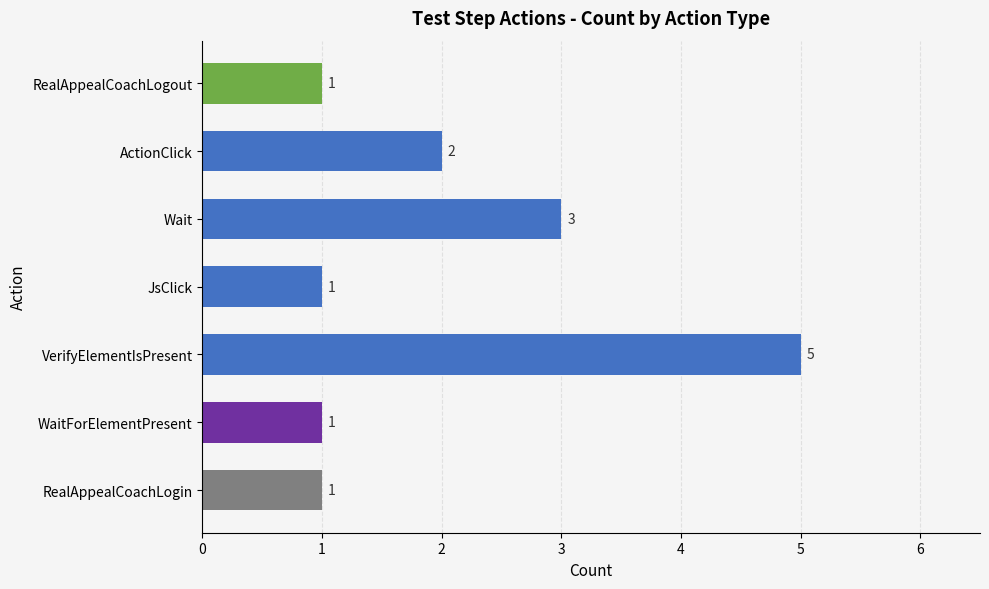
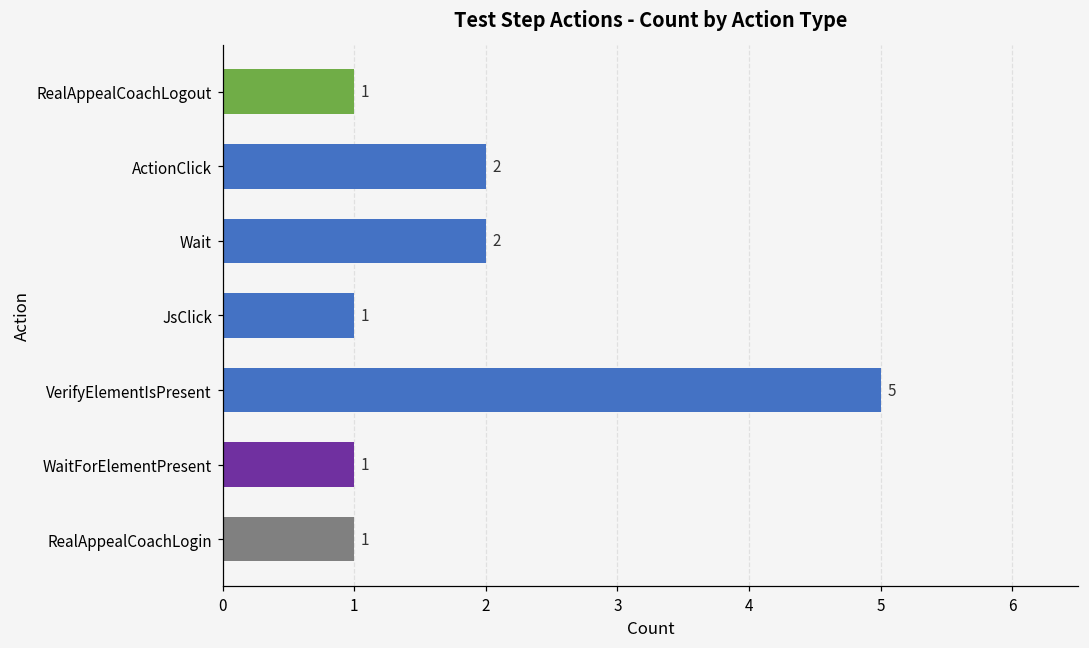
  {
    "RealAppealCoachLogout": 1,
    "ActionClick": 2,
-   "Wait": 3,
+   "Wait": 2,
    "JsClick": 1,
    "VerifyElementIsPresent": 5,
    "WaitForElementPresent": 1,
    "RealAppealCoachLogin": 1
  }
